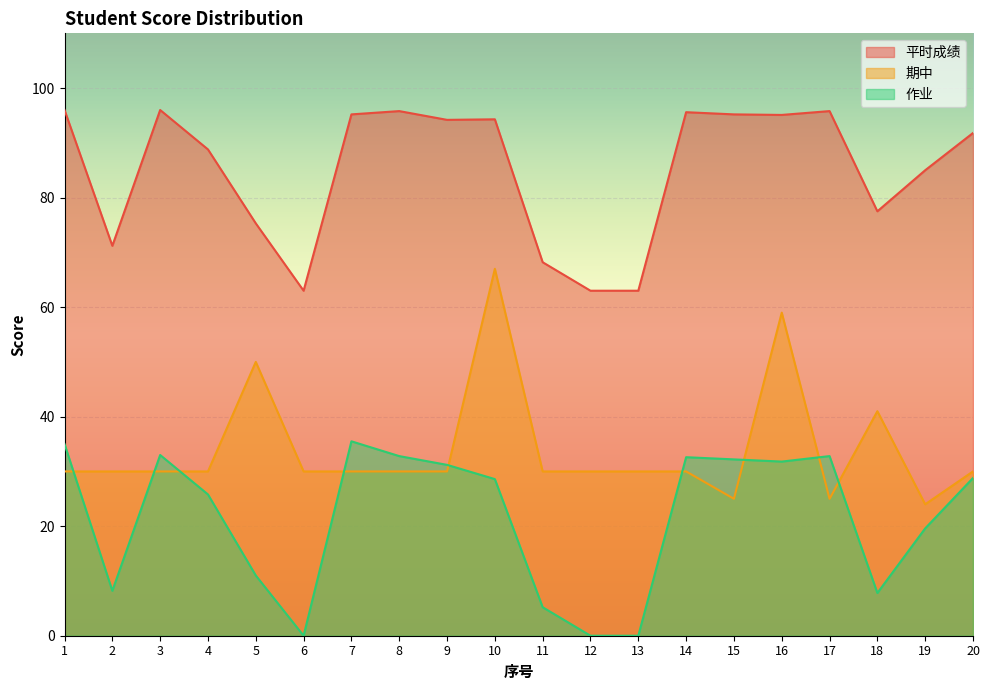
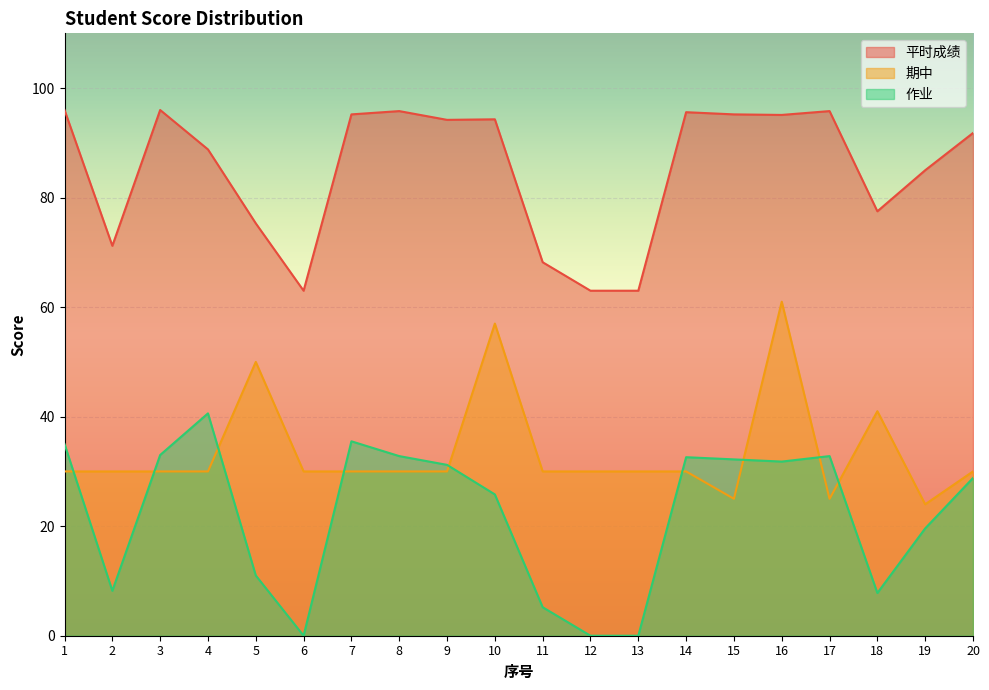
  {
    "平时成绩": {
      "1": 96,
      "2": 71,
      "3": 96,
      "4": 89,
      "5": 75,
      "6": 63,
      "7": 95,
      "8": 96,
      "9": 94,
      "10": 94,
      "11": 68,
      "12": 63,
      "13": 63,
      "14": 96,
      "15": 95,
      "16": 95,
      "17": 96,
      "18": 78,
      "19": 85,
      "20": 92
    },
    "期中": {
      "1": 30,
      "2": 30,
      "3": 30,
      "4": 30,
      "5": 50,
      "6": 30,
      "7": 30,
      "8": 30,
      "9": 30,
-     "10": 67,
+     "10": 57,
      "11": 30,
      "12": 30,
      "13": 30,
      "14": 30,
      "15": 25,
-     "16": 59,
+     "16": 61,
      "17": 25,
      "18": 41,
      "19": 24,
      "20": 30
    },
    "作业": {
      "1": 35,
      "2": 8,
      "3": 33,
-     "4": 26,
+     "4": 41,
      "5": 11,
      "6": 0,
      "7": 36,
      "8": 33,
      "9": 31,
-     "10": 29,
+     "10": 26,
      "11": 5,
      "12": 0,
      "13": 0,
      "14": 33,
      "15": 32,
      "16": 32,
      "17": 33,
      "18": 8,
      "19": 20,
      "20": 29
    }
  }
